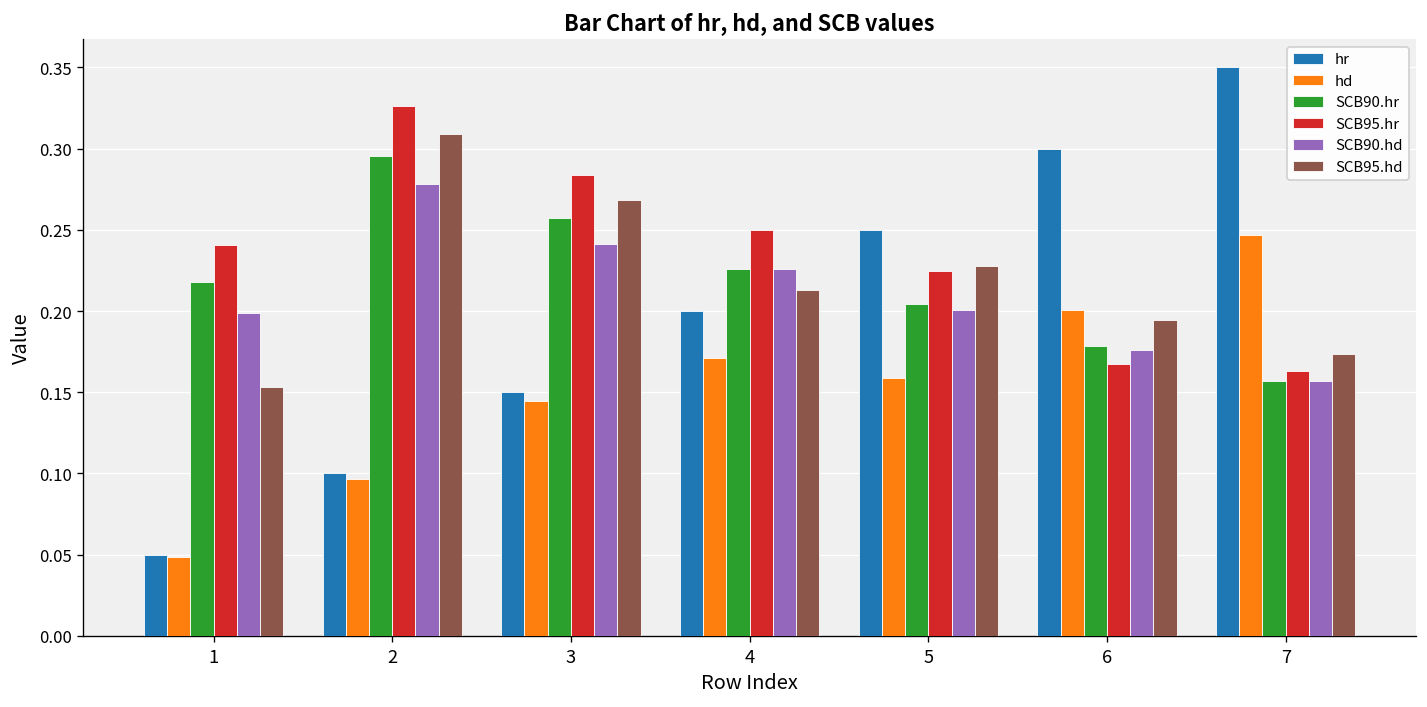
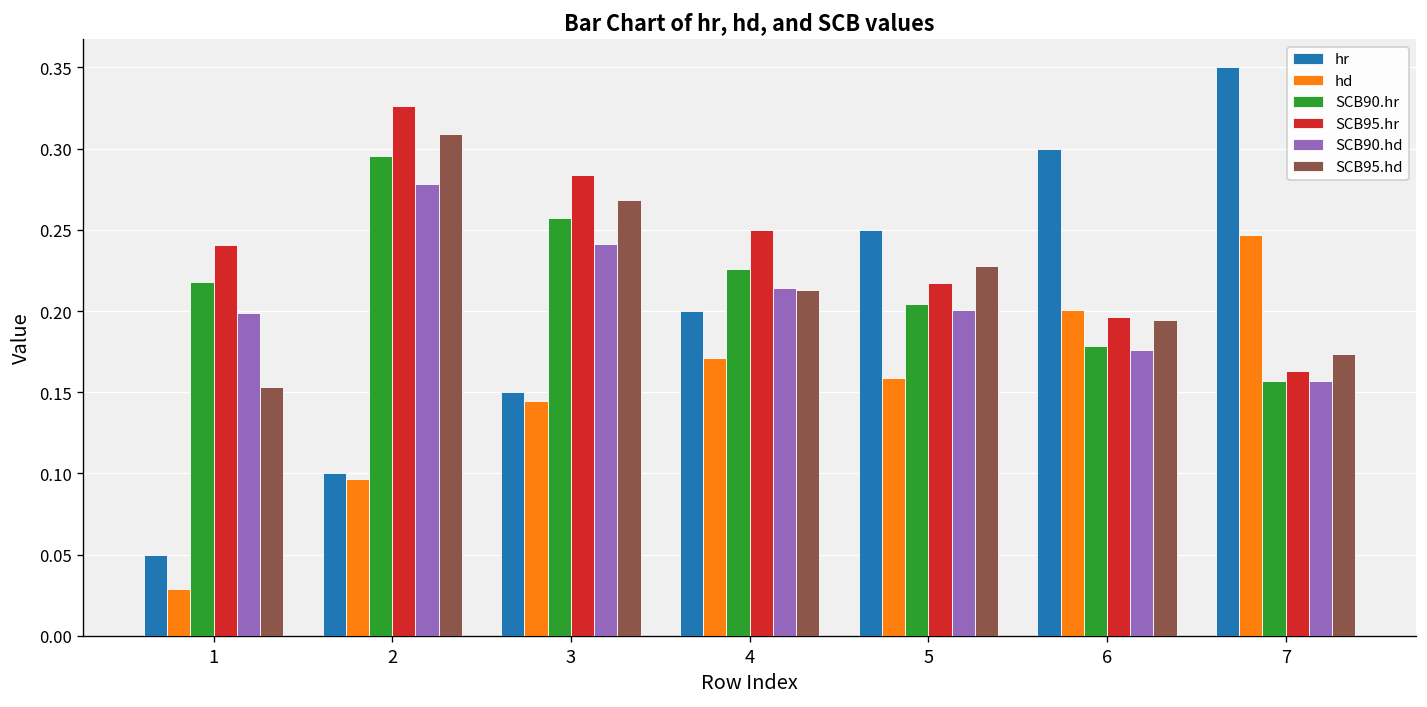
  {
    "hr": {
      "1": 0.050,
      "2": 0.100,
      "3": 0.150,
      "4": 0.200,
      "5": 0.250,
      "6": 0.300,
      "7": 0.350
    },
    "hd": {
-     "1": 0.048,
+     "1": 0.029,
      "2": 0.097,
      "3": 0.145,
      "4": 0.171,
      "5": 0.159,
      "6": 0.201,
      "7": 0.247
    },
    "SCB90.hr": {
      "1": 0.218,
      "2": 0.295,
      "3": 0.257,
      "4": 0.226,
      "5": 0.205,
      "6": 0.178,
      "7": 0.157
    },
    "SCB95.hr": {
      "1": 0.241,
      "2": 0.326,
      "3": 0.284,
      "4": 0.250,
-     "5": 0.225,
-     "6": 0.168,
+     "5": 0.217,
+     "6": 0.196,
      "7": 0.163
    },
    "SCB90.hd": {
      "1": 0.199,
      "2": 0.278,
      "3": 0.241,
-     "4": 0.226,
+     "4": 0.214,
      "5": 0.200,
      "6": 0.176,
      "7": 0.157
    },
    "SCB95.hd": {
      "1": 0.153,
      "2": 0.309,
      "3": 0.268,
      "4": 0.213,
      "5": 0.227,
      "6": 0.194,
      "7": 0.173
    }
  }
